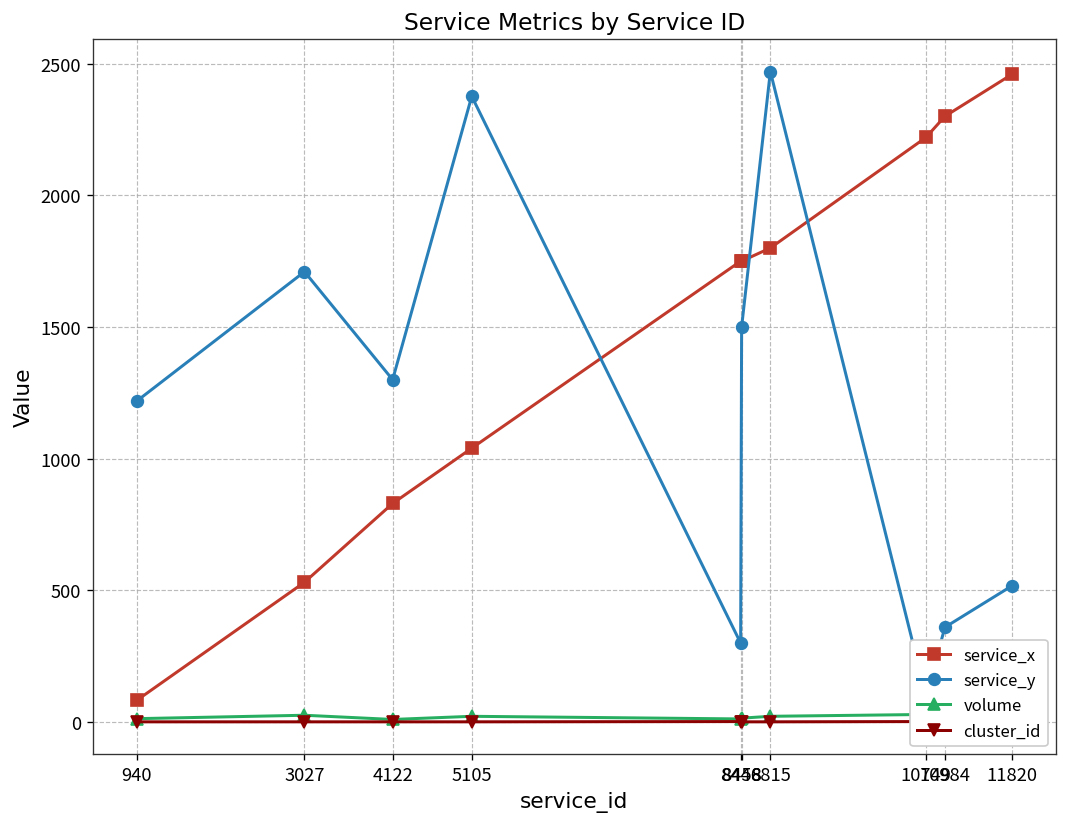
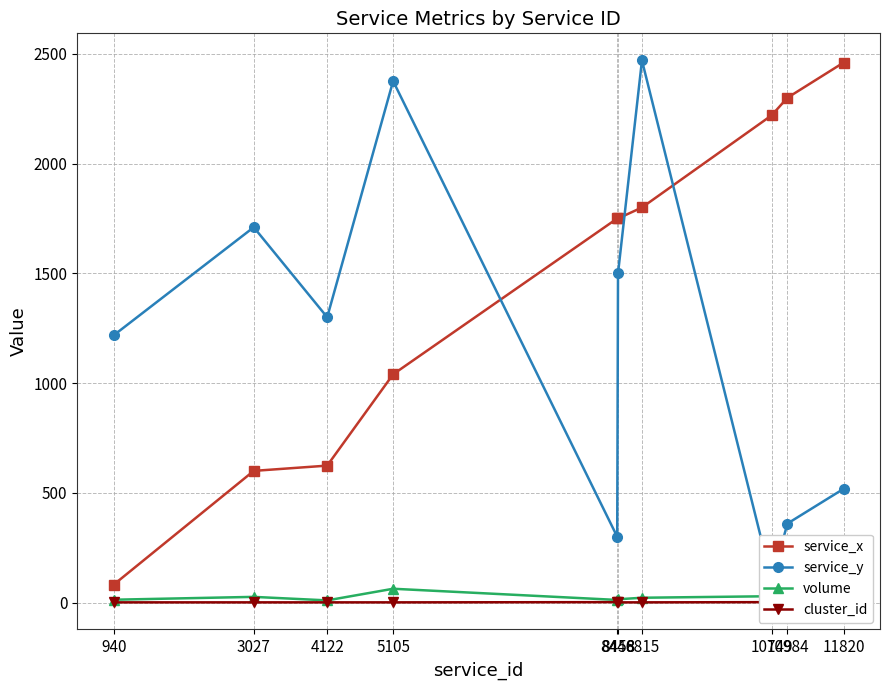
  {
    "service_x": {
      "940": 80,
-     "3027": 530,
-     "4122": 830,
+     "3027": 600,
+     "4122": 620,
      "5105": 1040,
      "11820": 2460
    },
    "service_y": {
      "940": 1220,
      "3027": 1710,
      "4122": 1300,
      "5105": 2380,
      "11820": 520
    },
    "volume": {
      "940": 10,
      "3027": 30,
-     "5105": 20
+     "5105": 60
    },
    "cluster_id": {
      "940": 0,
      "3027": 0,
      "5105": 0
    }
  }
